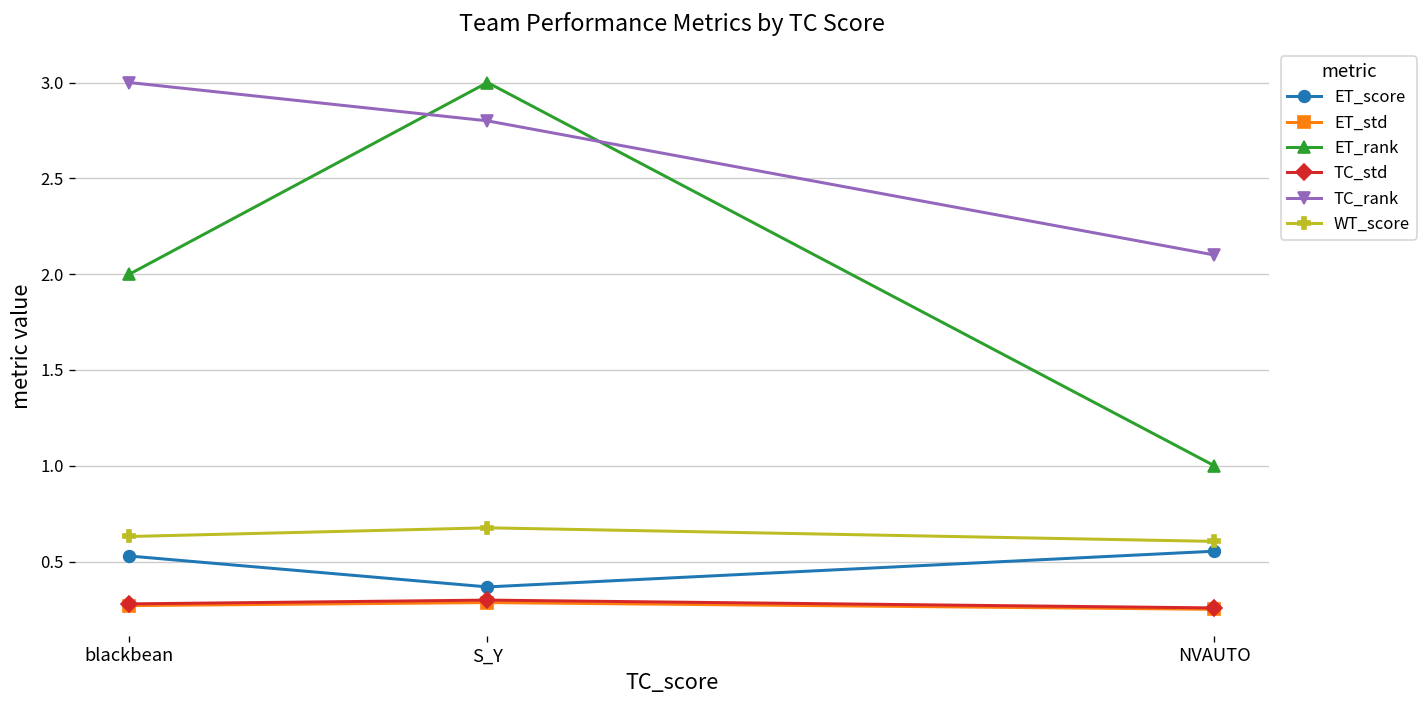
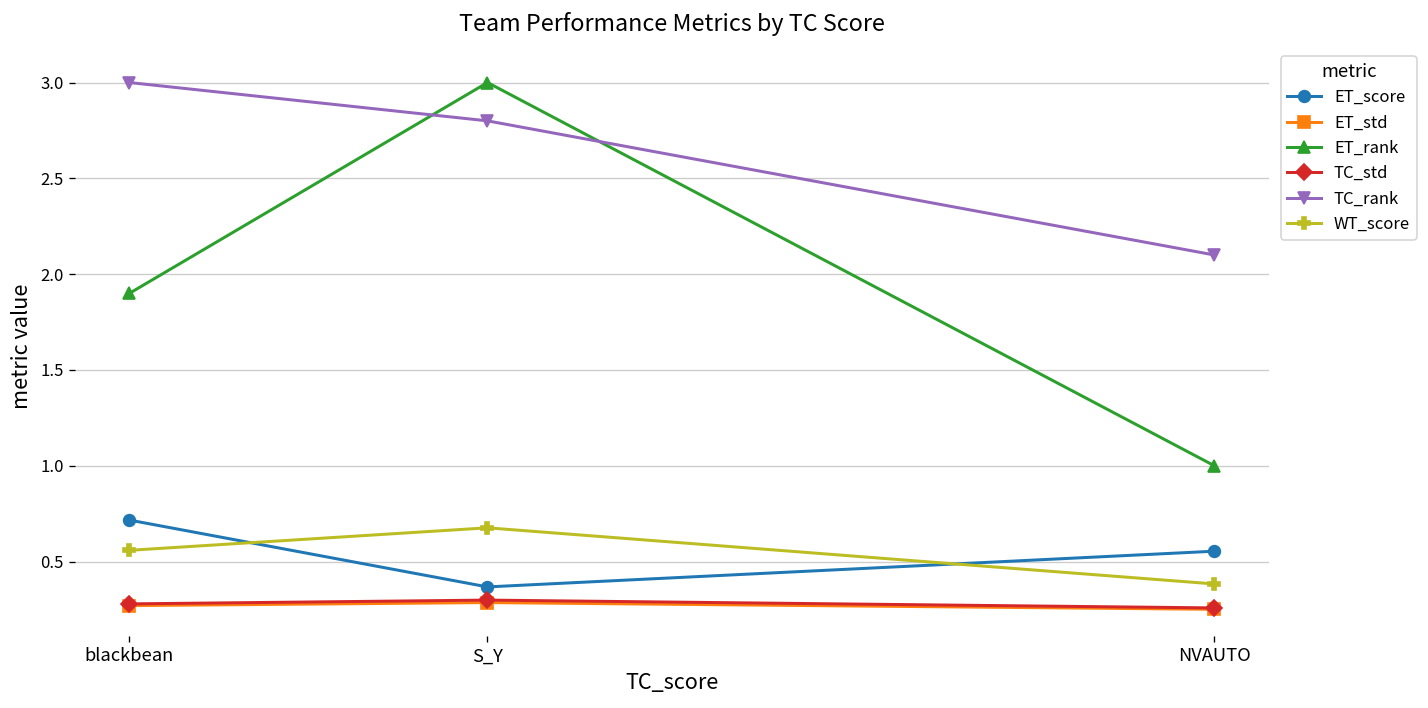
  {
    "ET_score": {
-     "blackbean": 0.53,
+     "blackbean": 0.72,
      "S_Y": 0.37,
      "NVAUTO": 0.55
    },
    "ET_rank": {
-     "blackbean": 2.0,
+     "blackbean": 1.9,
      "S_Y": 3.0,
      "NVAUTO": 1.0
    },
    "TC_rank": {
      "blackbean": 3.00,
      "S_Y": 2.80,
      "NVAUTO": 2.10
    },
    "WT_score": {
-     "blackbean": 0.63,
+     "blackbean": 0.56,
      "S_Y": 0.68,
-     "NVAUTO": 0.61
+     "NVAUTO": 0.38
    }
  }
